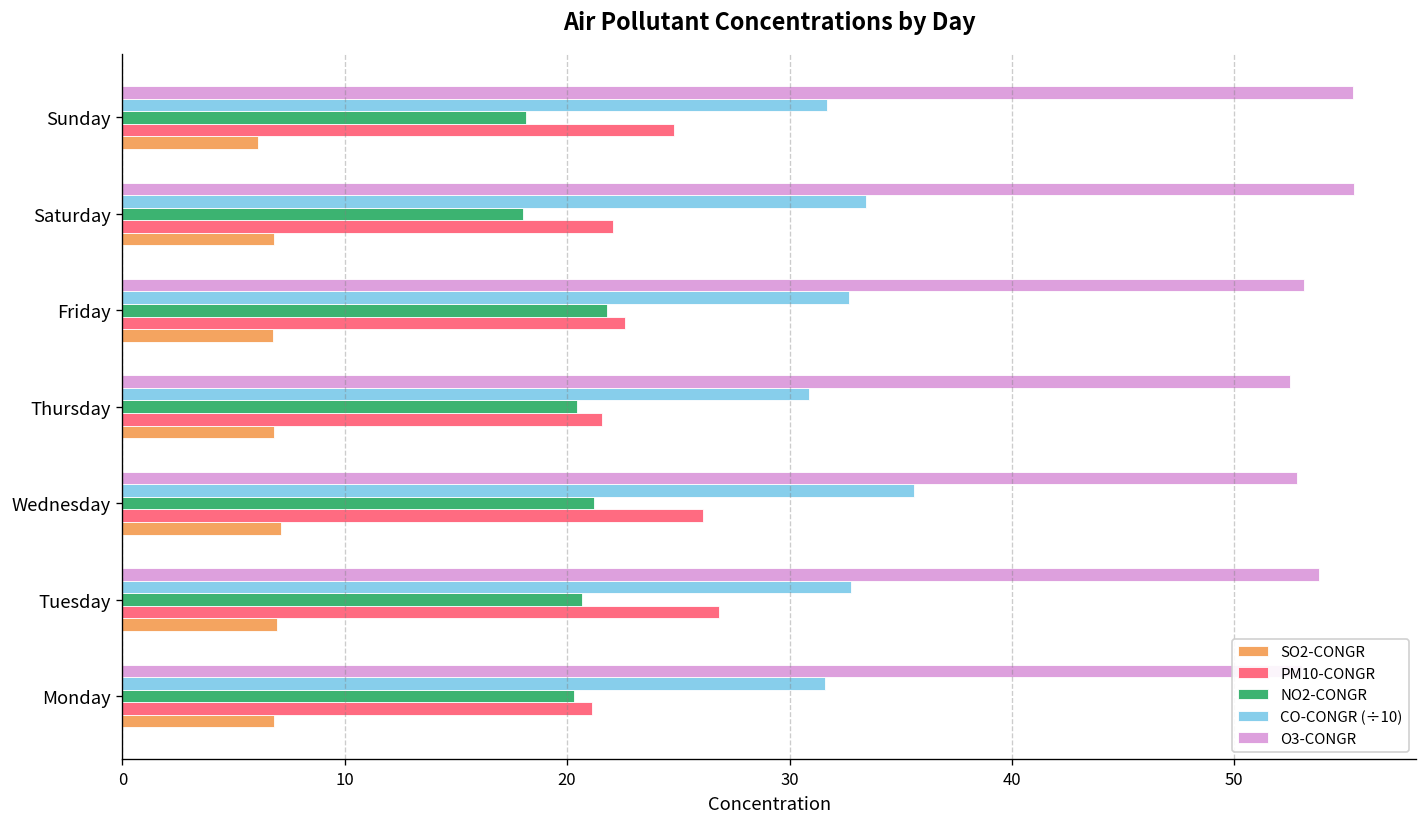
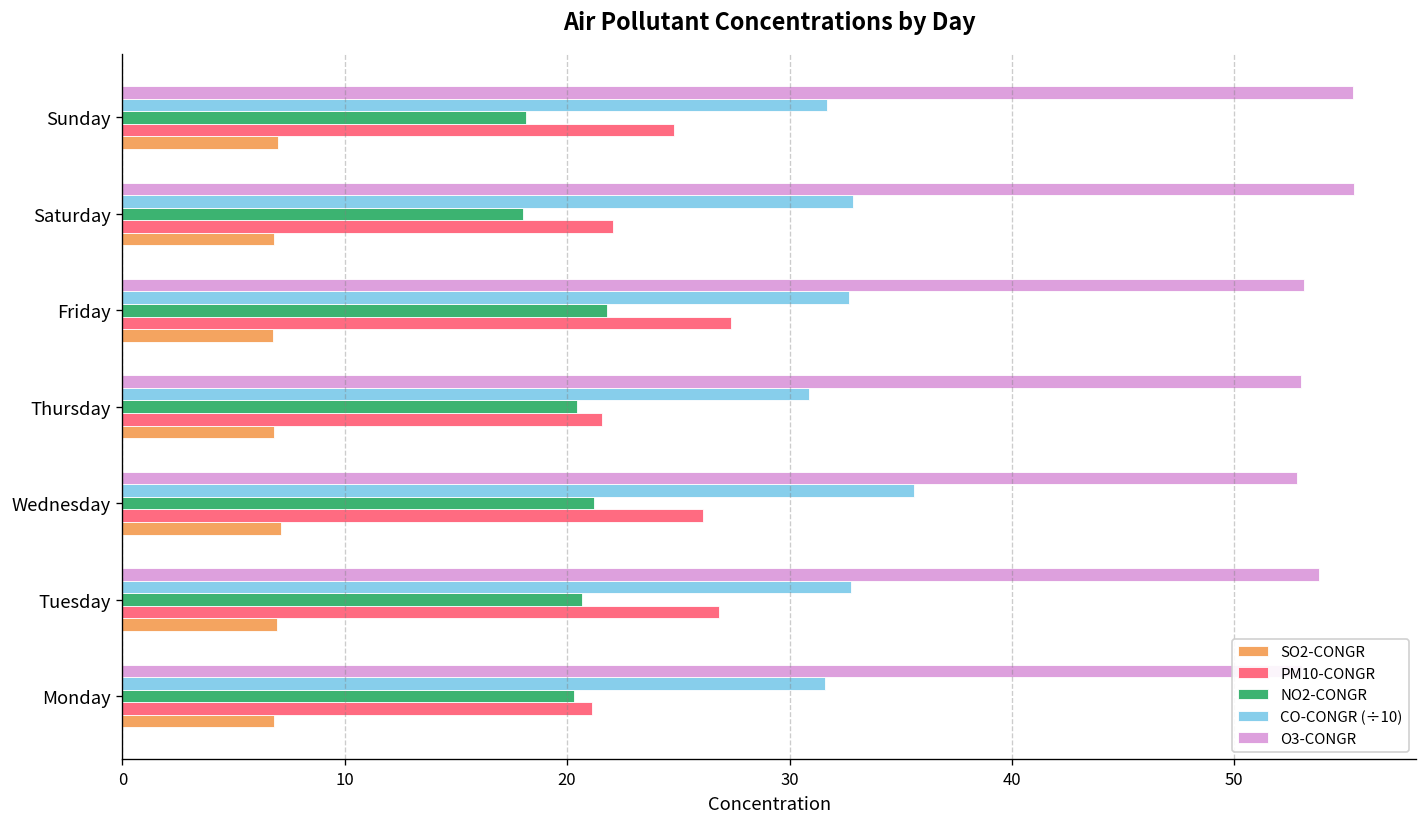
  {
    "SO2-CONGR": {
-     "Sunday": 6.1,
+     "Sunday": 7.0,
      "Saturday": 6.8,
      "Friday": 6.8,
      "Thursday": 6.8,
      "Wednesday": 7.1,
      "Tuesday": 7.0,
      "Monday": 6.8
    },
    "PM10-CONGR": {
      "Sunday": 24.8,
      "Saturday": 22.1,
-     "Friday": 22.6,
+     "Friday": 27.3,
      "Thursday": 21.6,
      "Wednesday": 26.1,
      "Tuesday": 26.8,
      "Monday": 21.1
    },
    "NO2-CONGR": {
      "Sunday": 18.2,
      "Saturday": 18.0,
      "Friday": 21.8,
      "Thursday": 20.4,
      "Wednesday": 21.2,
      "Tuesday": 20.7,
      "Monday": 20.3
    },
    "CO-CONGR (÷10)": {
      "Sunday": 31.7,
-     "Saturday": 33.4,
+     "Saturday": 32.9,
      "Friday": 32.7,
      "Thursday": 30.9,
      "Wednesday": 35.6,
      "Tuesday": 32.8,
      "Monday": 31.6
    },
    "O3-CONGR": {
      "Sunday": 55.3,
      "Saturday": 55.4,
      "Friday": 53.1,
-     "Thursday": 52.5,
+     "Thursday": 53.0,
      "Wednesday": 52.8,
      "Tuesday": 53.8
    }
  }
